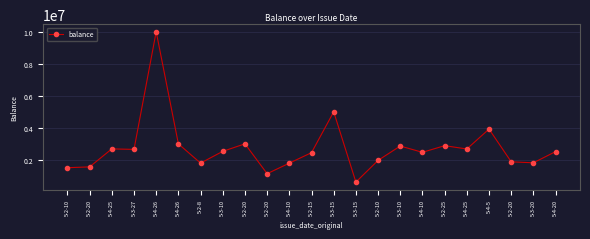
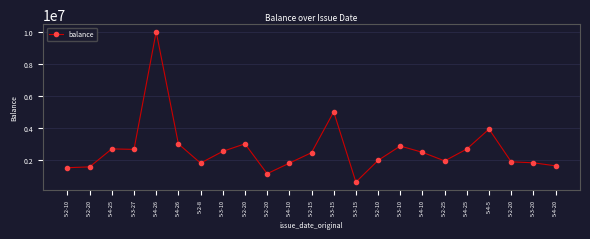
  {
    "5-3-27": 2700000,
    "5-2-8": 1800000,
    "5-2-15": 2400000,
-   "5-2-25": 2900000,
+   "5-2-25": 1900000,
    "5-4-5": 3900000,
    "5-3-20": 1800000,
-   "5-4-20": 2500000
+   "5-4-20": 1600000
  }
